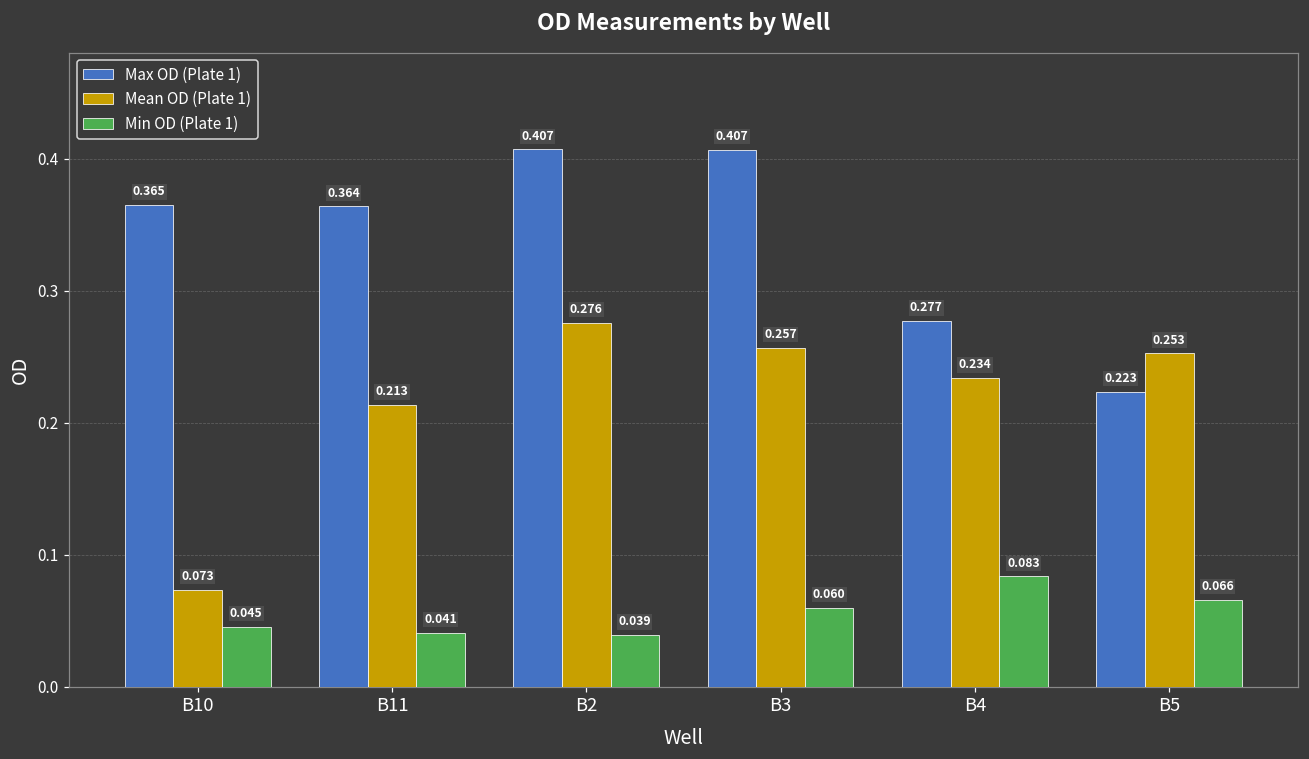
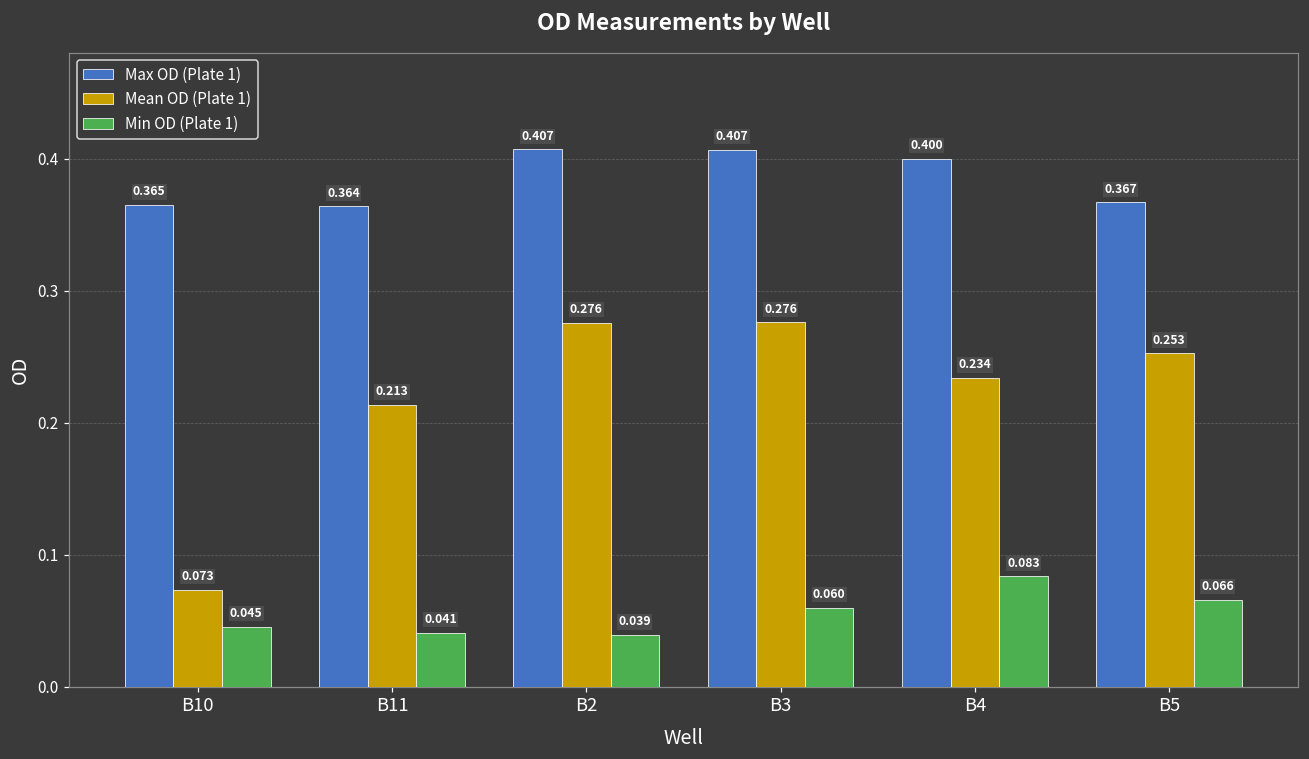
  {
    "Max OD (Plate 1)": {
-     "B4": 0.277,
-     "B5": 0.223
+     "B4": 0.400,
+     "B5": 0.367
    },
    "Mean OD (Plate 1)": {
-     "B3": 0.257
+     "B3": 0.276
    }
  }
